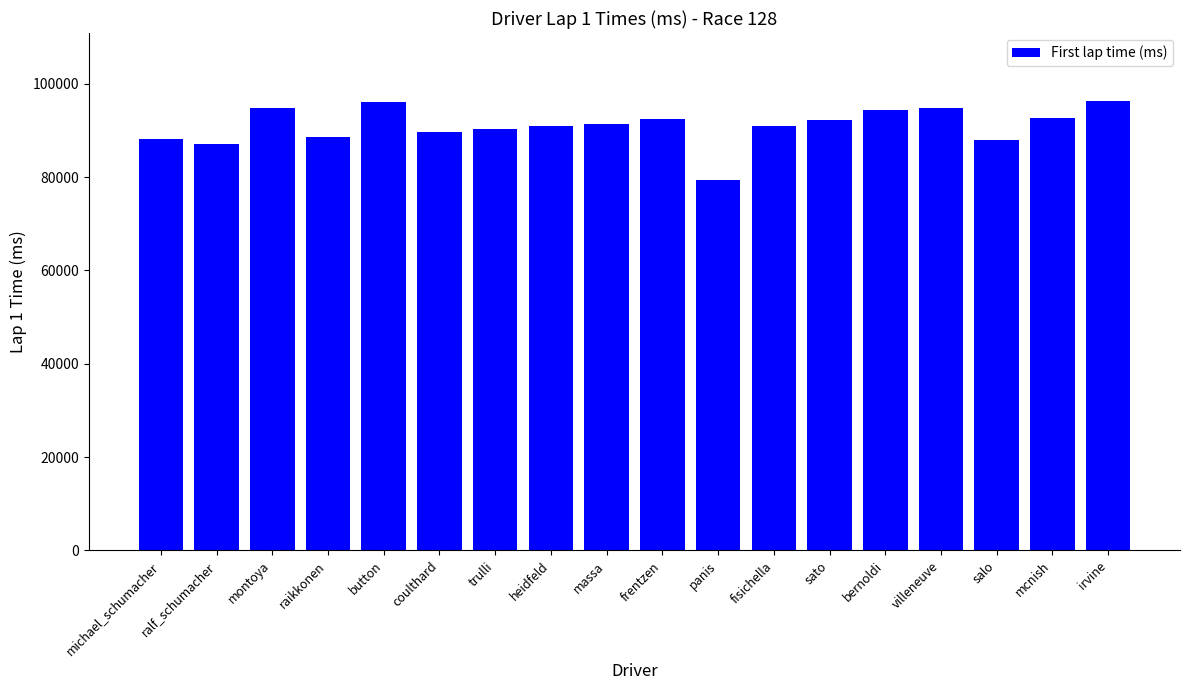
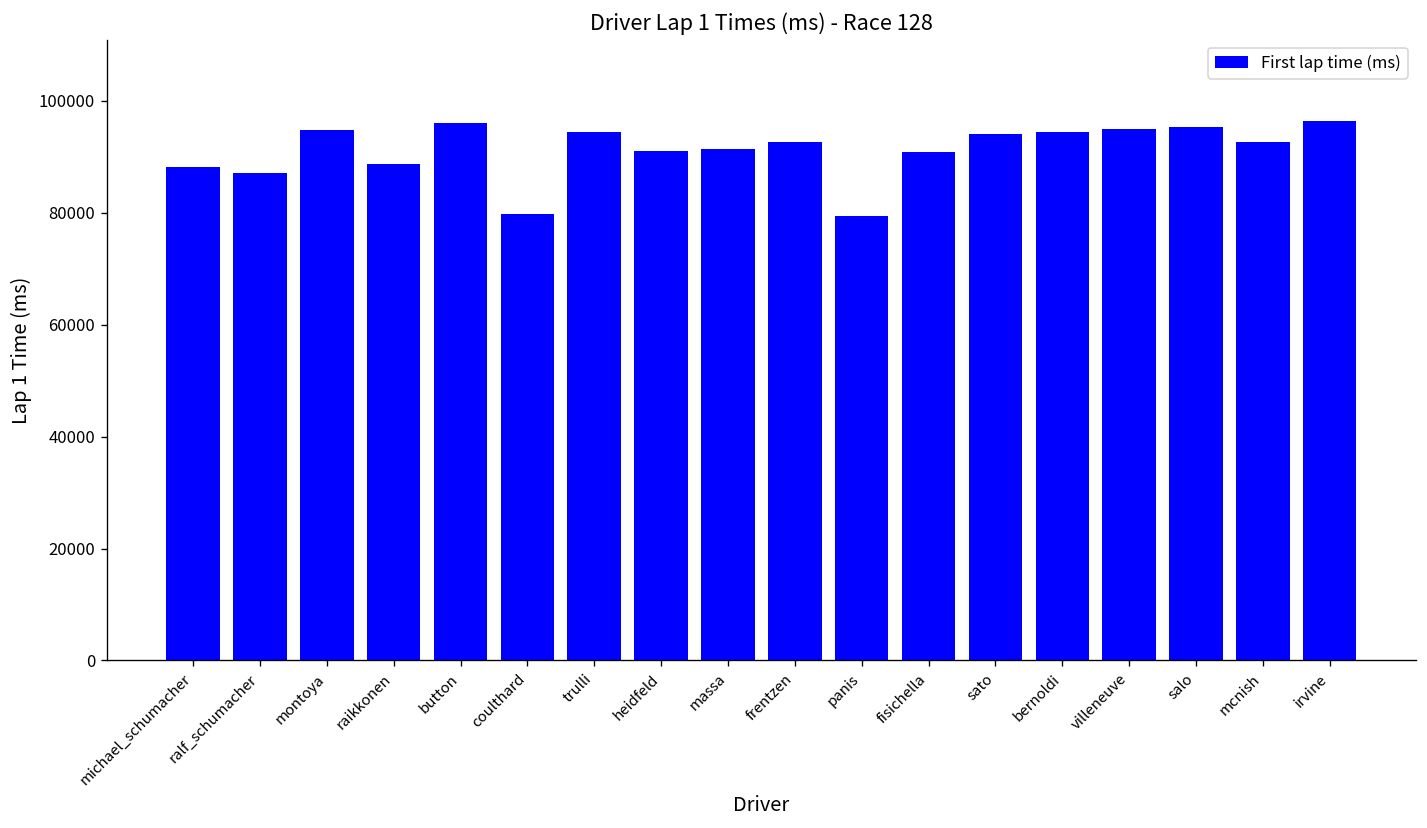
  {
    "michael_schumacher": 88000,
    "ralf_schumacher": 87000,
    "montoya": 95000,
    "raikkonen": 89000,
    "button": 96000,
-   "coulthard": 90000,
-   "trulli": 90000,
+   "coulthard": 80000,
+   "trulli": 94000,
    "heidfeld": 91000,
    "massa": 91000,
    "frentzen": 93000,
    "panis": 79000,
    "fisichella": 91000,
-   "sato": 92000,
+   "sato": 94000,
    "bernoldi": 94000,
    "villeneuve": 95000,
-   "salo": 88000,
+   "salo": 95000,
    "mcnish": 93000,
    "irvine": 96000
  }
